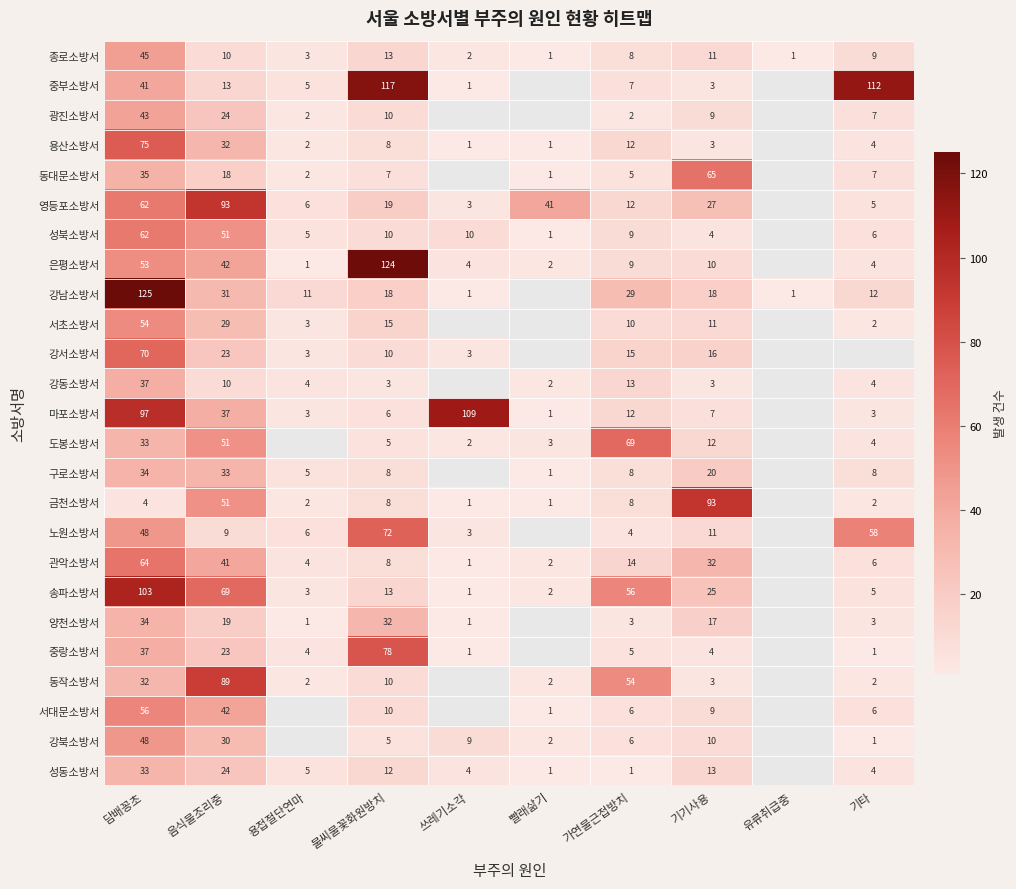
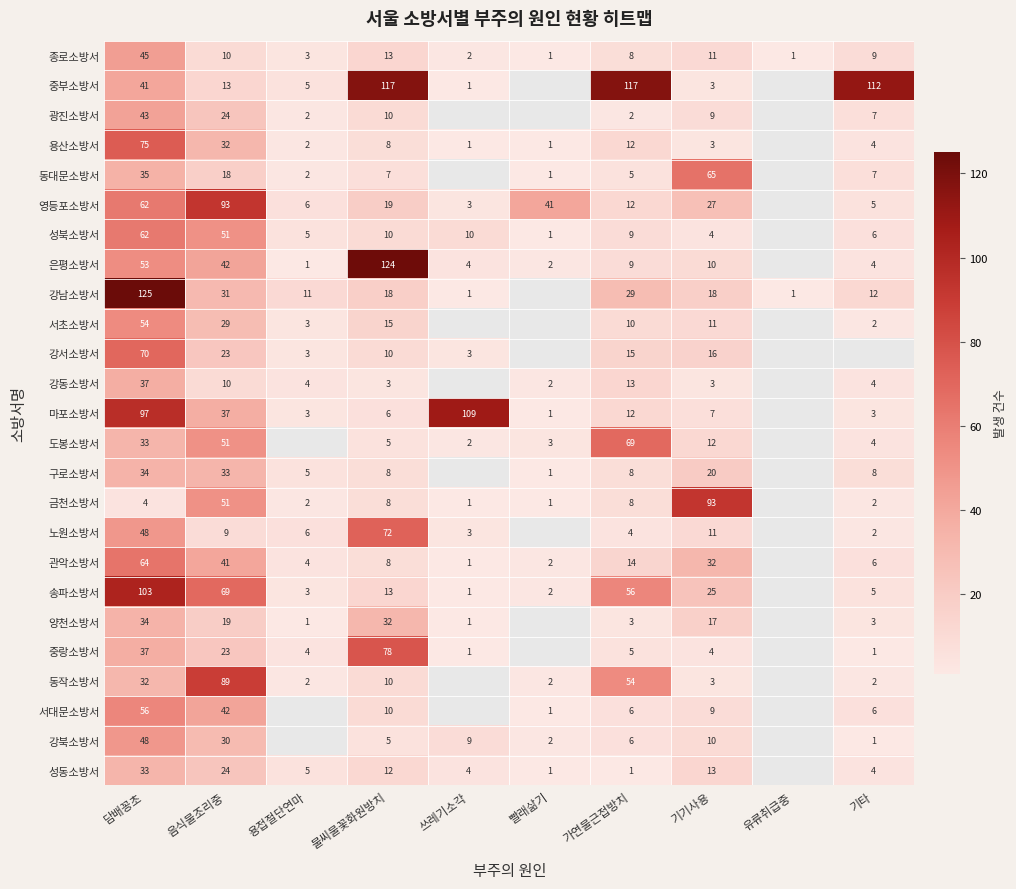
  {
    "중부소방서": {
      "담배꽁초": 41,
      "음식물조리중": 13,
      "용접절단연마": 5,
      "불씨불꽃화원방치": 117,
      "쓰레기소각": 1,
-     "가연물근접방치": 7,
+     "가연물근접방치": 117,
      "기기사용": 3,
      "기타": 112
    },
    "노원소방서": {
      "담배꽁초": 48,
      "음식물조리중": 9,
      "용접절단연마": 6,
      "불씨불꽃화원방치": 72,
      "쓰레기소각": 3,
      "가연물근접방치": 4,
      "기기사용": 11,
-     "기타": 58
+     "기타": 2
    }
  }
